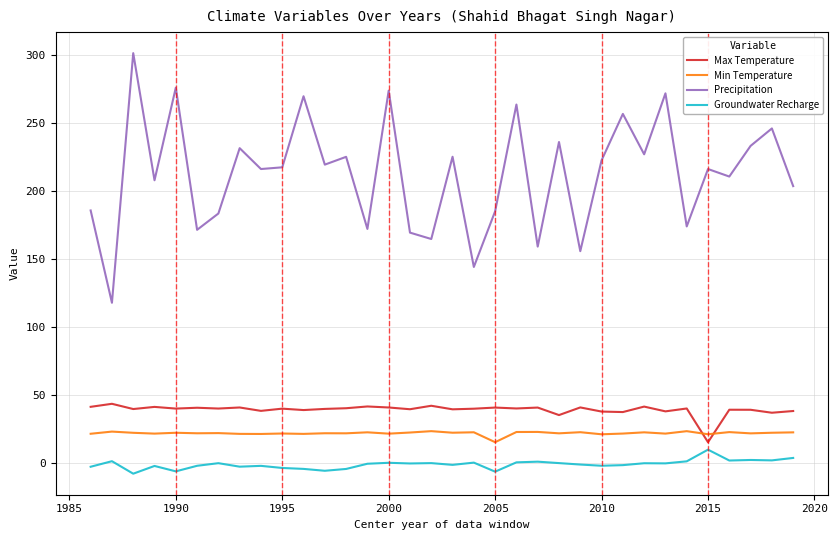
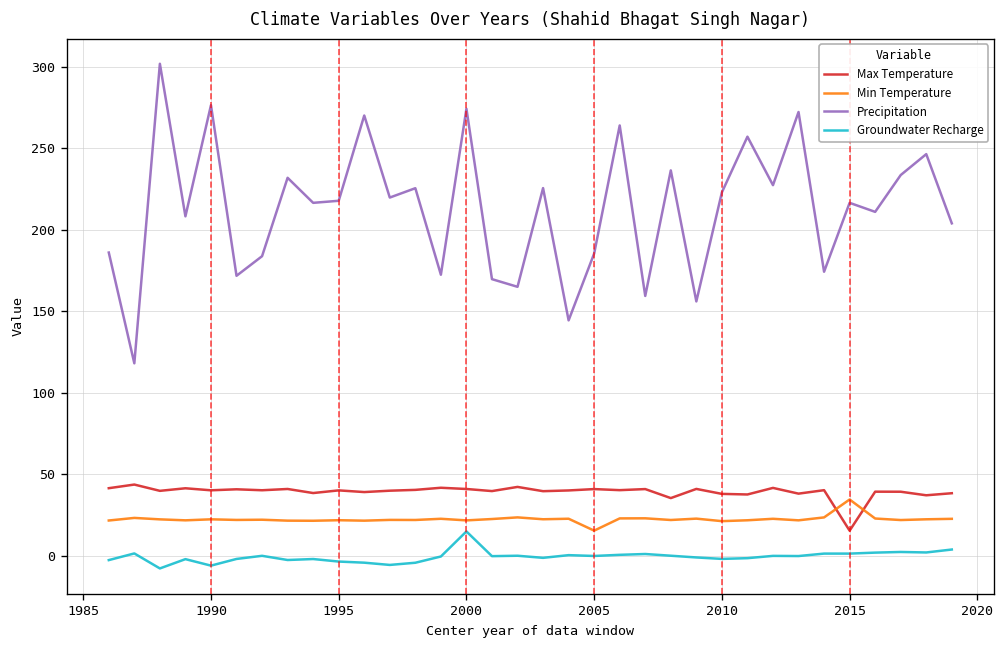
  {
    "Max Temperature": {
      "1990": 40,
      "1995": 40,
      "2000": 41,
      "2005": 41,
      "2010": 38,
      "2015": 15
    },
    "Min Temperature": {
      "1990": 22,
      "1995": 22,
      "2000": 22,
      "2005": 15,
      "2010": 21,
-     "2015": 21
+     "2015": 34
    },
    "Precipitation": {
      "1990": 276,
      "1995": 218,
      "2000": 274,
      "2005": 185,
      "2010": 223,
      "2015": 216
    },
    "Groundwater Recharge": {
      "1990": -6,
      "1995": -4,
-     "2000": 0,
-     "2005": -6,
+     "2000": 15,
+     "2005": 0,
      "2010": -2,
-     "2015": 10
+     "2015": 1
    }
  }
